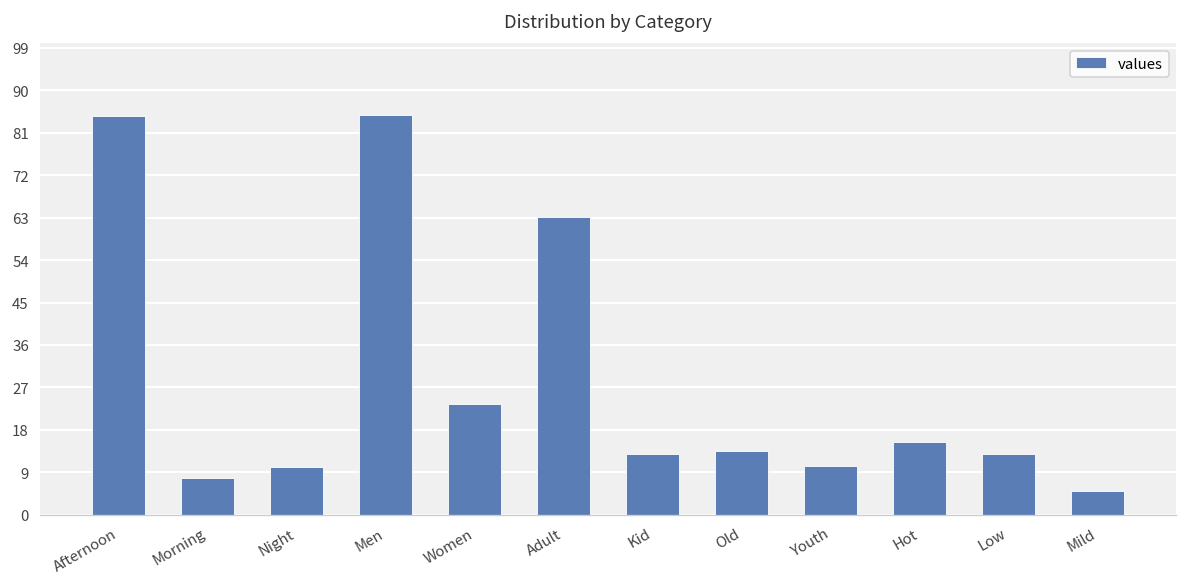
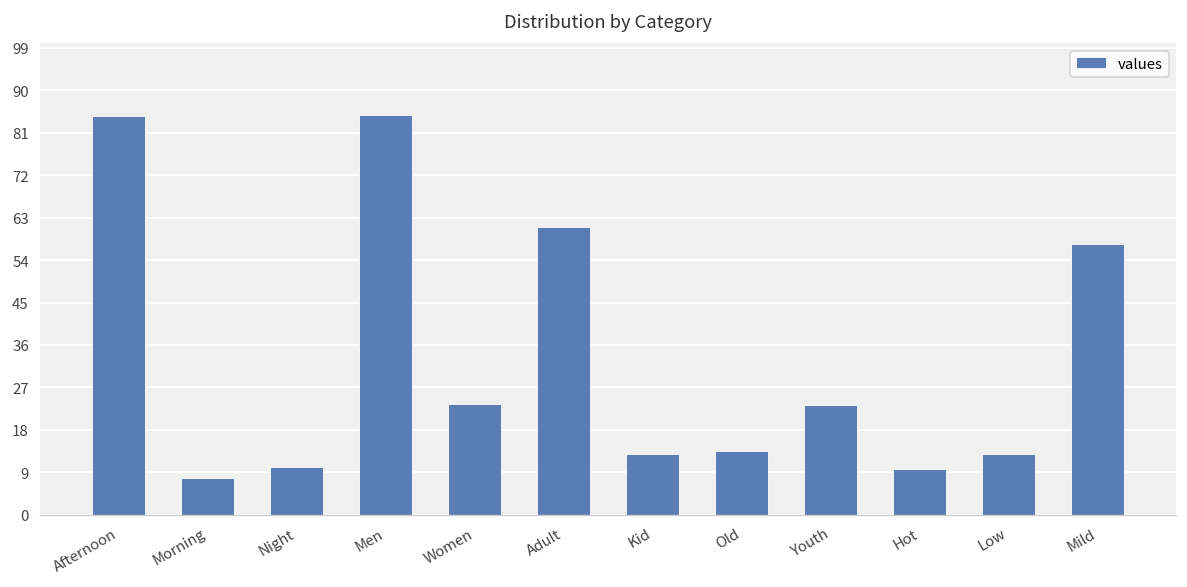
  {
    "Afternoon": 85,
    "Morning": 8,
    "Night": 10,
    "Men": 85,
    "Women": 24,
-   "Adult": 63,
+   "Adult": 61,
    "Kid": 13,
    "Old": 14,
-   "Youth": 10,
-   "Hot": 15,
+   "Youth": 23,
+   "Hot": 10,
    "Low": 13,
-   "Mild": 5
+   "Mild": 57
  }
